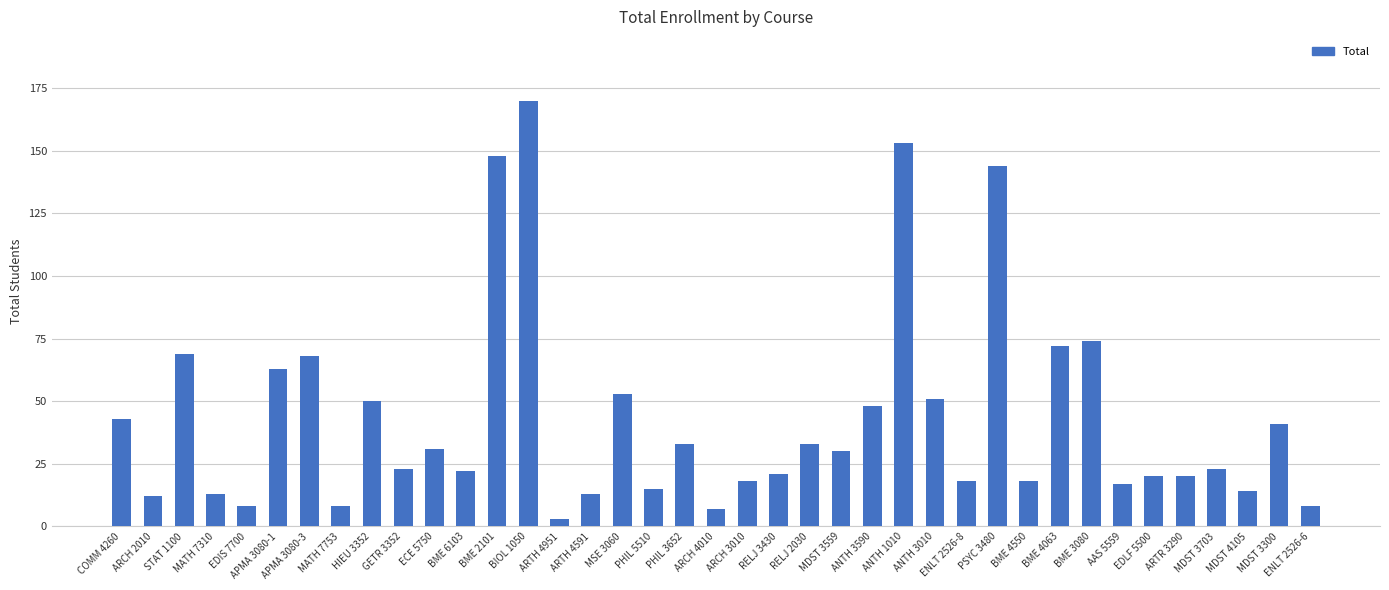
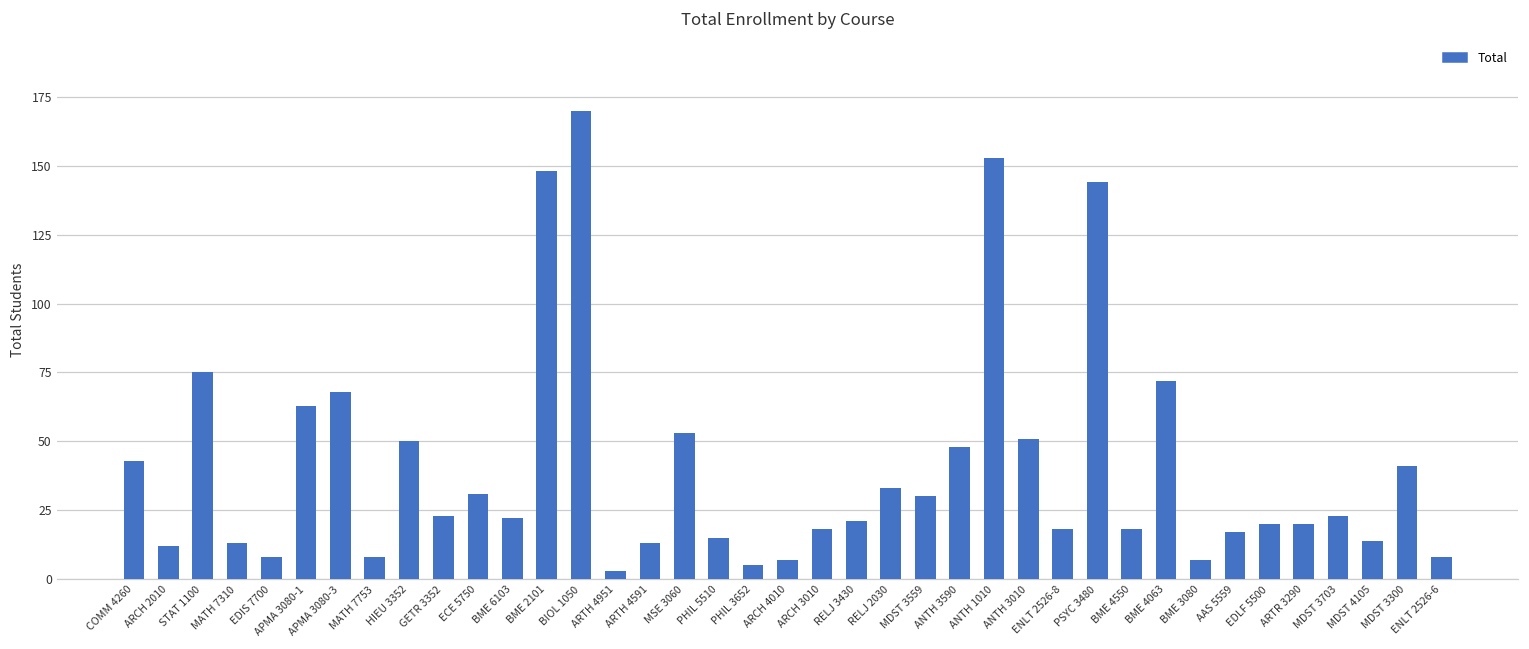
  {
    "COMM 4260": 43,
    "ARCH 2010": 12,
-   "STAT 1100": 69,
+   "STAT 1100": 75,
    "MATH 7310": 13,
    "EDIS 7700": 8,
    "APMA 3080-1": 63,
    "APMA 3080-3": 68,
    "MATH 7753": 8,
    "HIEU 3352": 50,
    "GETR 3352": 23,
    "ECE 5750": 31,
    "BME 6103": 22,
    "BME 2101": 148,
    "BIOL 1050": 170,
    "ARTH 4951": 3,
    "ARTH 4591": 13,
    "MSE 3060": 53,
    "PHIL 5510": 15,
-   "PHIL 3652": 33,
+   "PHIL 3652": 5,
    "ARCH 4010": 7,
    "ARCH 3010": 18,
    "RELJ 3430": 21,
    "RELJ 2030": 33,
    "MDST 3559": 30,
    "ANTH 3590": 48,
    "ANTH 1010": 153,
    "ANTH 3010": 51,
    "ENLT 2526-8": 18,
    "PSYC 3480": 144,
    "BME 4550": 18,
    "BME 4063": 72,
-   "BME 3080": 74,
+   "BME 3080": 7,
    "AAS 5559": 17,
    "EDLF 5500": 20,
    "ARTR 3290": 20,
    "MDST 3703": 23,
    "MDST 4105": 14,
    "MDST 3300": 41,
    "ENLT 2526-6": 8
  }
